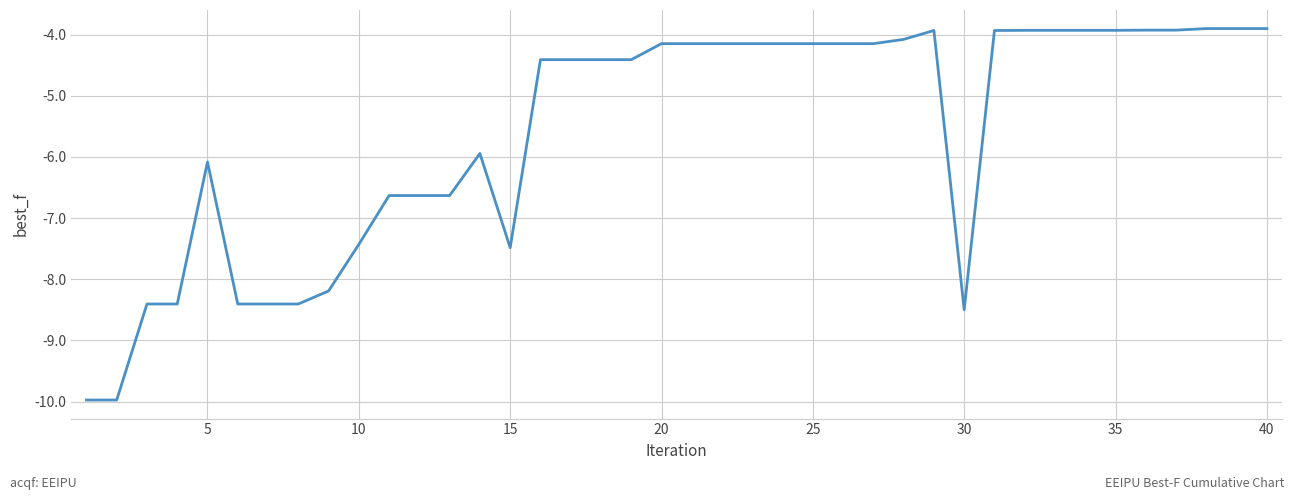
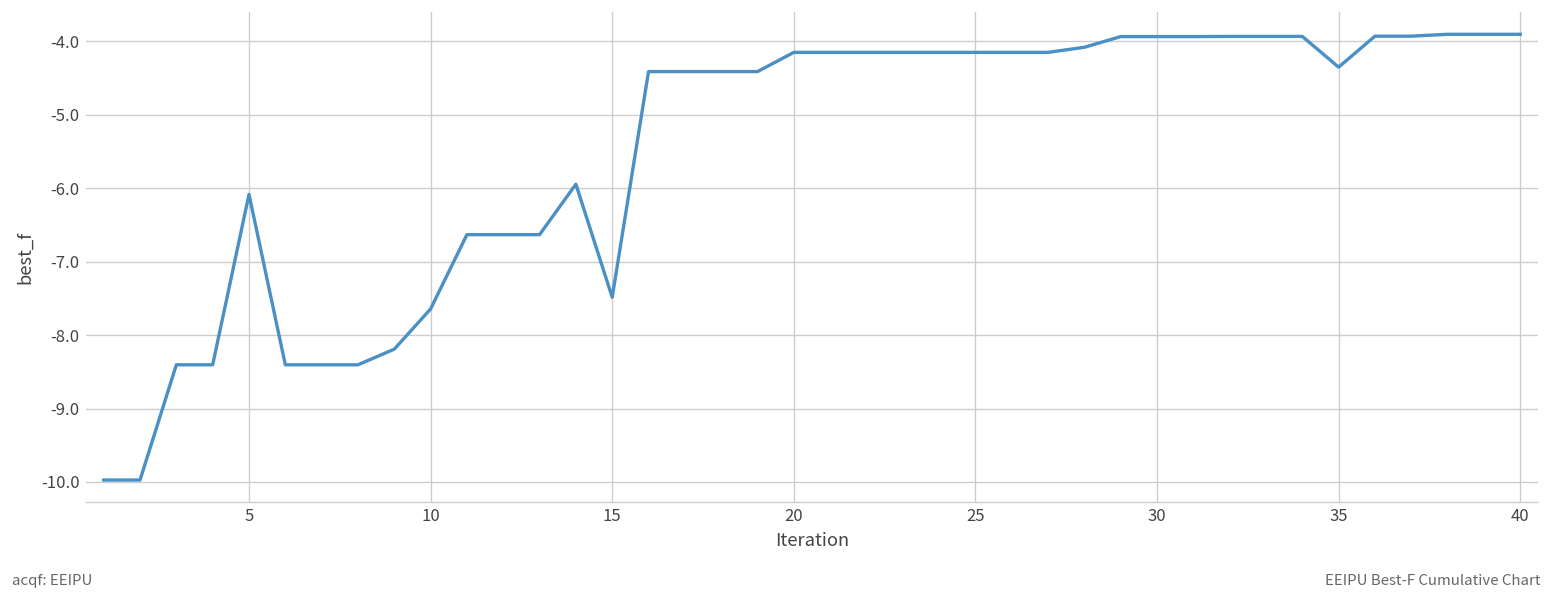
  {
    "5": -6.1,
-   "10": -7.4,
+   "10": -7.6,
    "15": -7.5,
    "20": -4.1,
    "25": -4.1,
-   "30": -8.5,
-   "35": -3.9,
+   "30": -3.9,
+   "35": -4.4,
    "40": -3.9
  }
